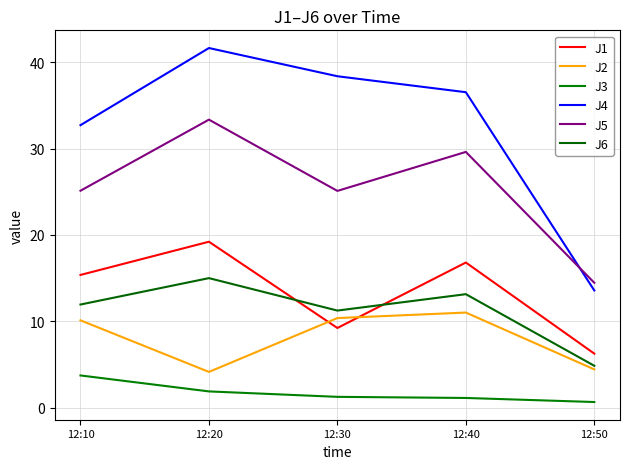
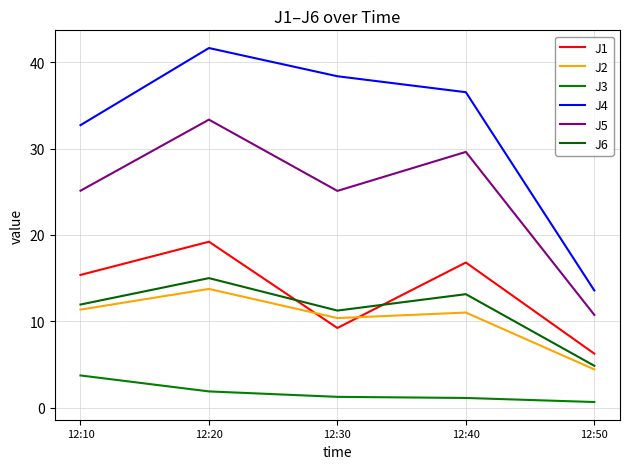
  {
    "J1": {
      "12:10": 15,
      "12:20": 19,
      "12:30": 9,
      "12:40": 17,
      "12:50": 6
    },
    "J2": {
-     "12:10": 10,
-     "12:20": 4,
+     "12:10": 11,
+     "12:20": 14,
      "12:30": 10,
      "12:40": 11,
      "12:50": 4
    },
    "J4": {
      "12:10": 33,
      "12:20": 42,
      "12:30": 38,
      "12:40": 37,
      "12:50": 14
    },
    "J5": {
      "12:10": 25,
      "12:20": 33,
      "12:30": 25,
      "12:40": 30,
-     "12:50": 14
+     "12:50": 11
    }
  }
